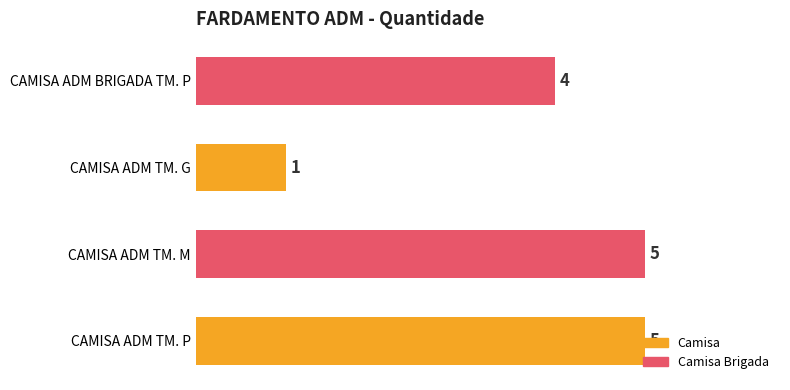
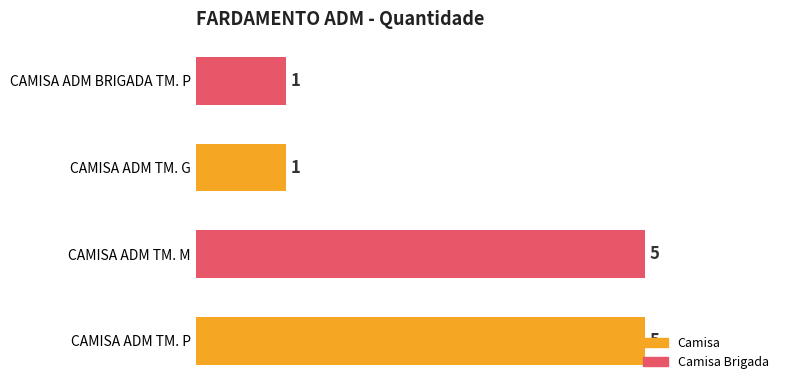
  {
-   "CAMISA ADM BRIGADA TM. P": 4,
+   "CAMISA ADM BRIGADA TM. P": 1,
    "CAMISA ADM TM. G": 1,
    "CAMISA ADM TM. M": 5,
    "CAMISA ADM TM. P": 5
  }
